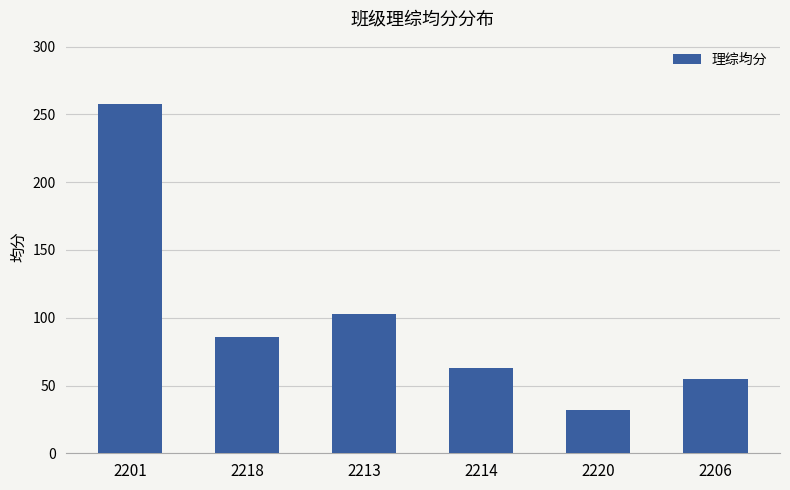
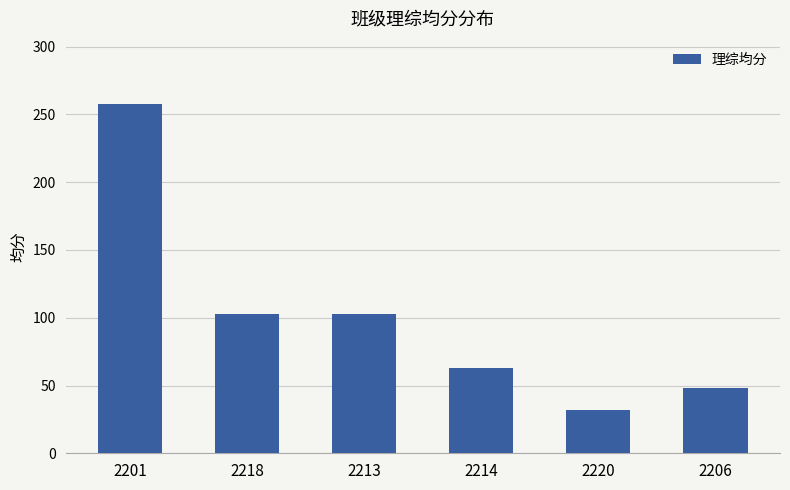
  {
    "2201": 258,
-   "2218": 86,
+   "2218": 103,
    "2213": 103,
    "2214": 63,
    "2220": 32,
-   "2206": 55
+   "2206": 48
  }
